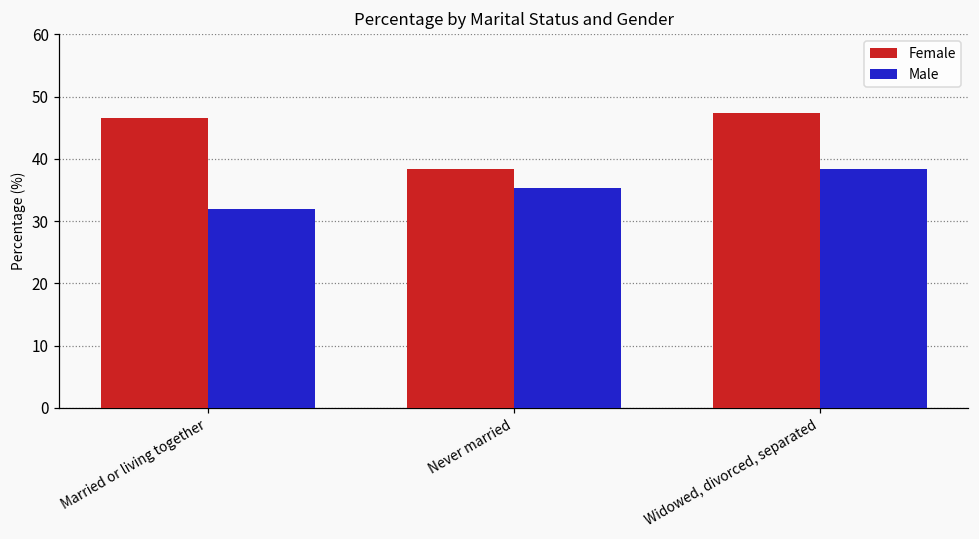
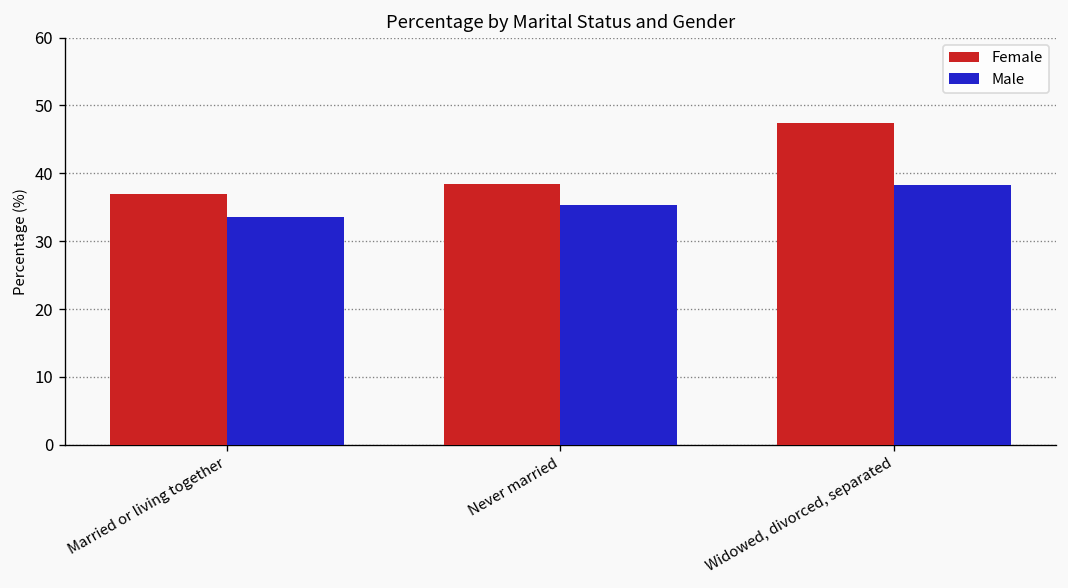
  {
    "Female": {
-     "Married or living together": 47,
+     "Married or living together": 37,
      "Never married": 38,
      "Widowed, divorced, separated": 47
    },
    "Male": {
-     "Married or living together": 32,
+     "Married or living together": 34,
      "Never married": 35,
      "Widowed, divorced, separated": 38
    }
  }
